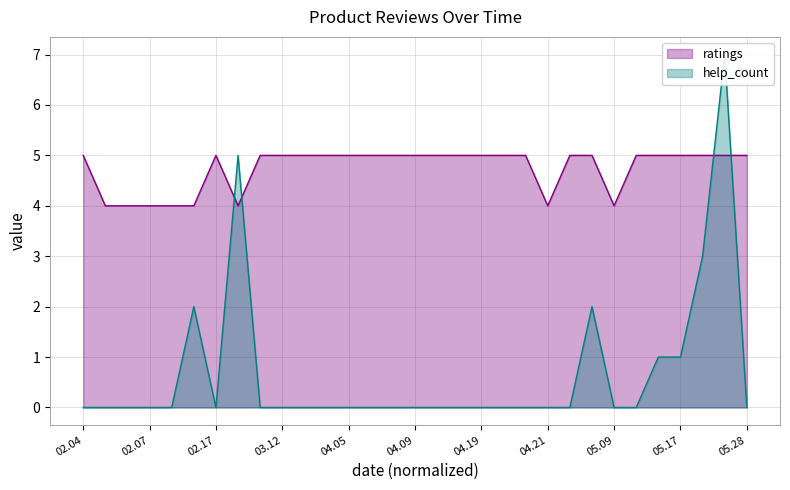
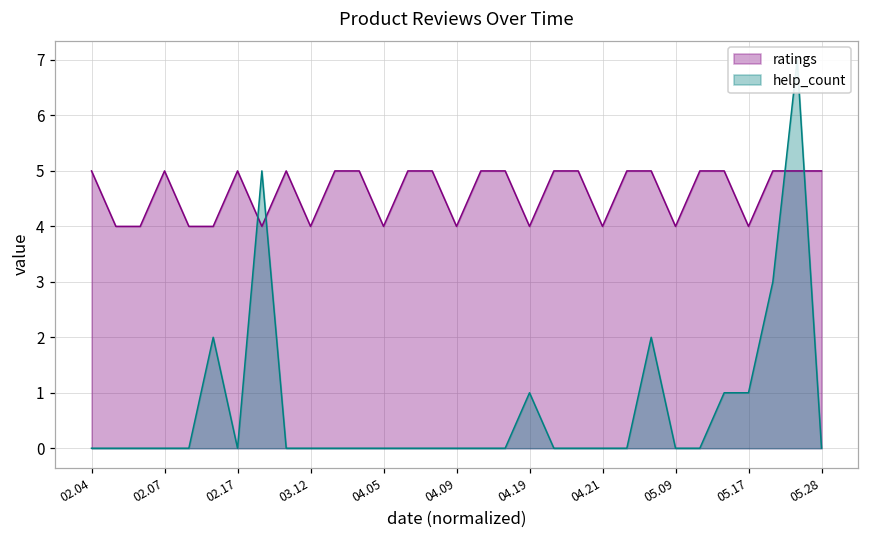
  {
    "ratings": {
      "02.04": 5,
-     "02.07": 4,
+     "02.07": 5,
      "02.17": 5,
-     "03.12": 5,
-     "04.05": 5,
-     "04.09": 5,
-     "04.19": 5,
+     "03.12": 4,
+     "04.05": 4,
+     "04.09": 4,
+     "04.19": 4,
      "04.21": 4,
      "05.09": 4,
-     "05.17": 5,
+     "05.17": 4,
      "05.28": 5
    },
    "help_count": {
      "02.04": 0,
      "02.07": 0,
      "02.17": 0,
      "03.12": 0,
      "04.05": 0,
      "04.09": 0,
-     "04.19": 0,
+     "04.19": 1,
      "04.21": 0,
      "05.09": 0,
      "05.17": 1,
      "05.28": 0
    }
  }
